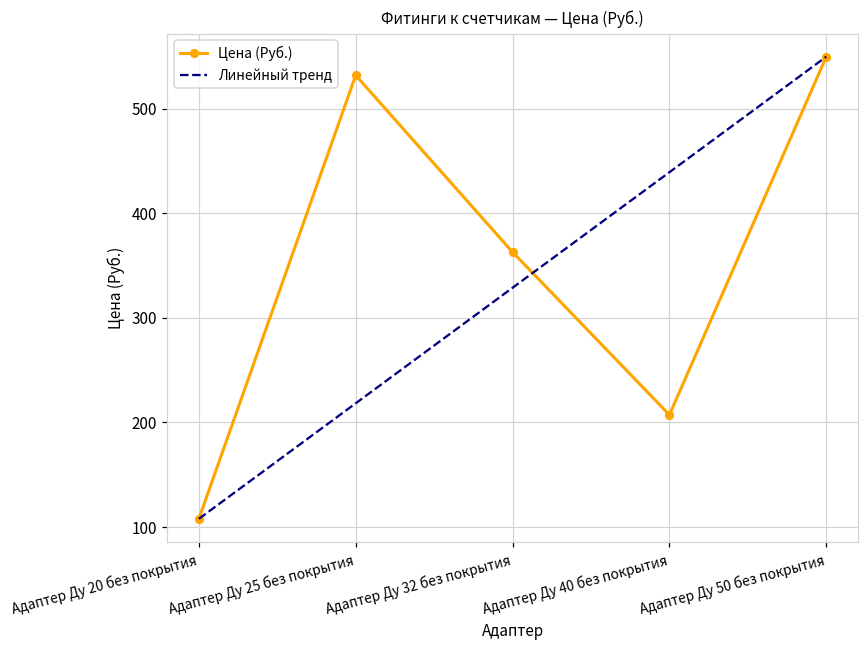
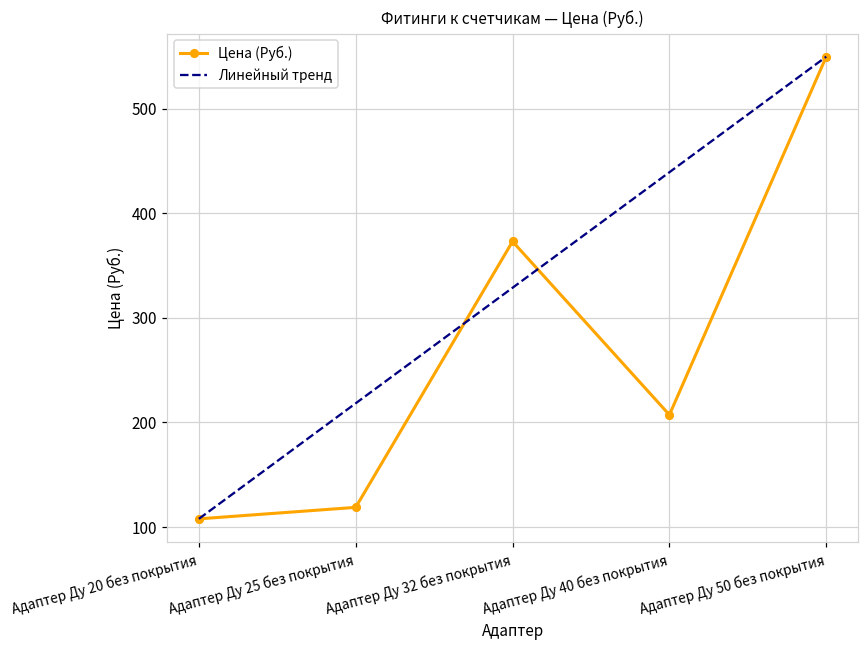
  {
    "Цена (Руб.)": {
-     "Адаптер Ду 25 без покрытия": 530,
-     "Адаптер Ду 32 без покрытия": 360,
+     "Адаптер Ду 25 без покрытия": 120,
+     "Адаптер Ду 32 без покрытия": 370,
      "Адаптер Ду 40 без покрытия": 210
    },
    "Линейный тренд": {
      "Адаптер Ду 25 без покрытия": 220,
      "Адаптер Ду 32 без покрытия": 330,
      "Адаптер Ду 40 без покрытия": 440
    }
  }
